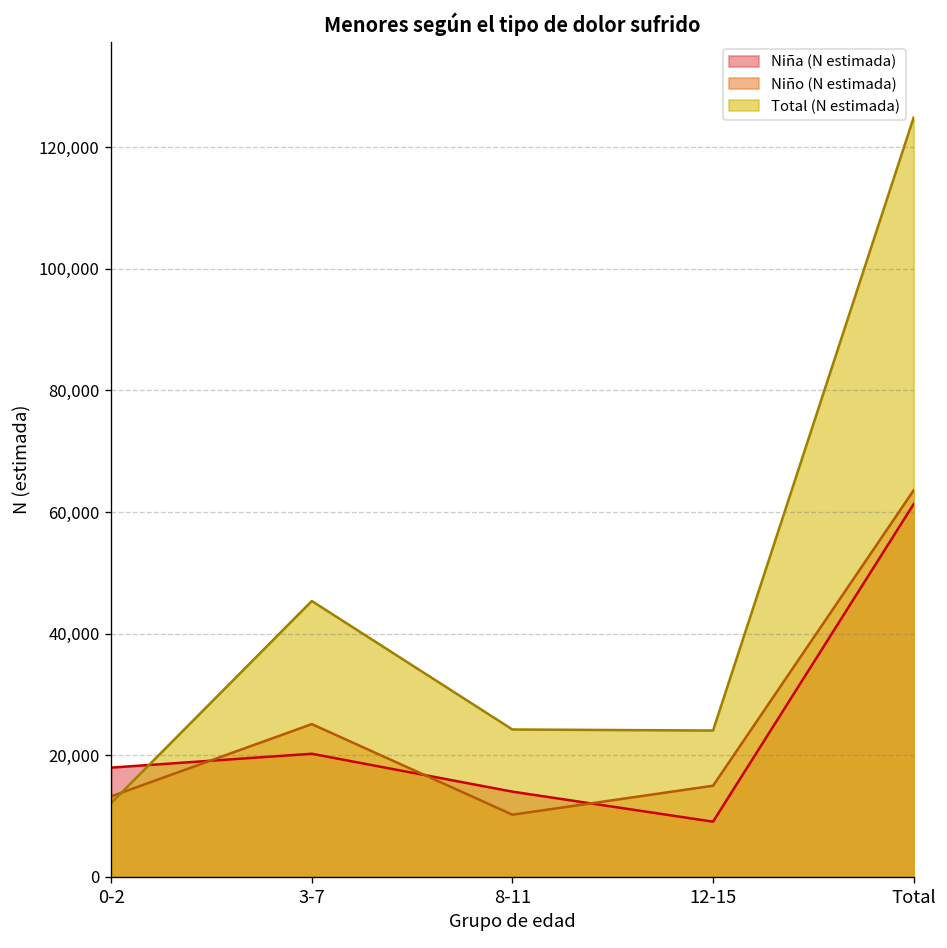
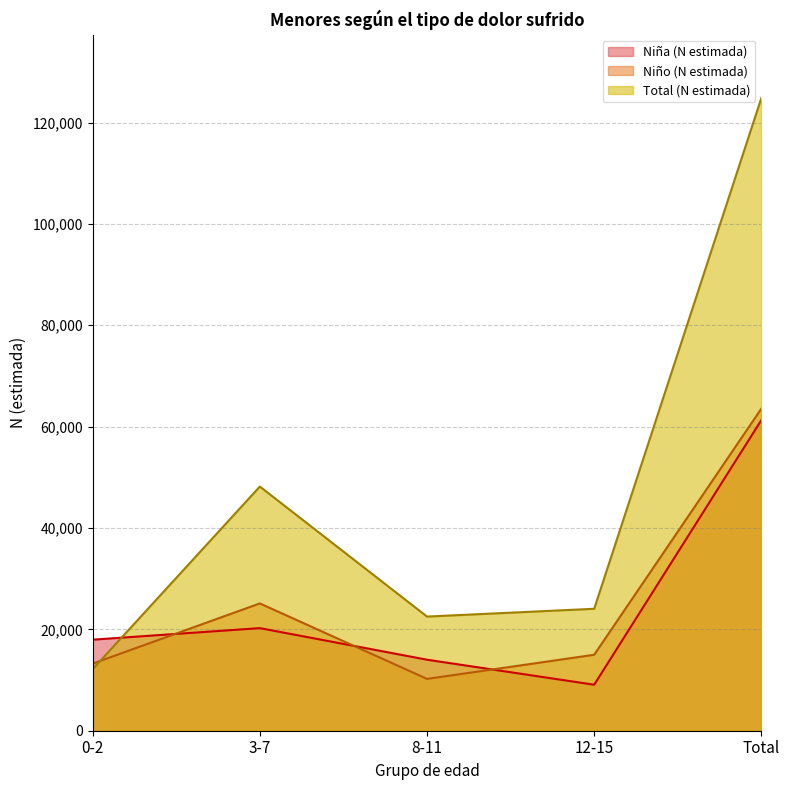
  {
    "Total (N estimada)": {
      "0-2": "12,000",
-     "3-7": "45,000",
-     "8-11": "24,000",
+     "3-7": "48,000",
+     "8-11": "23,000",
      "12-15": "24,000",
      "Total": "125,000"
    }
  }
